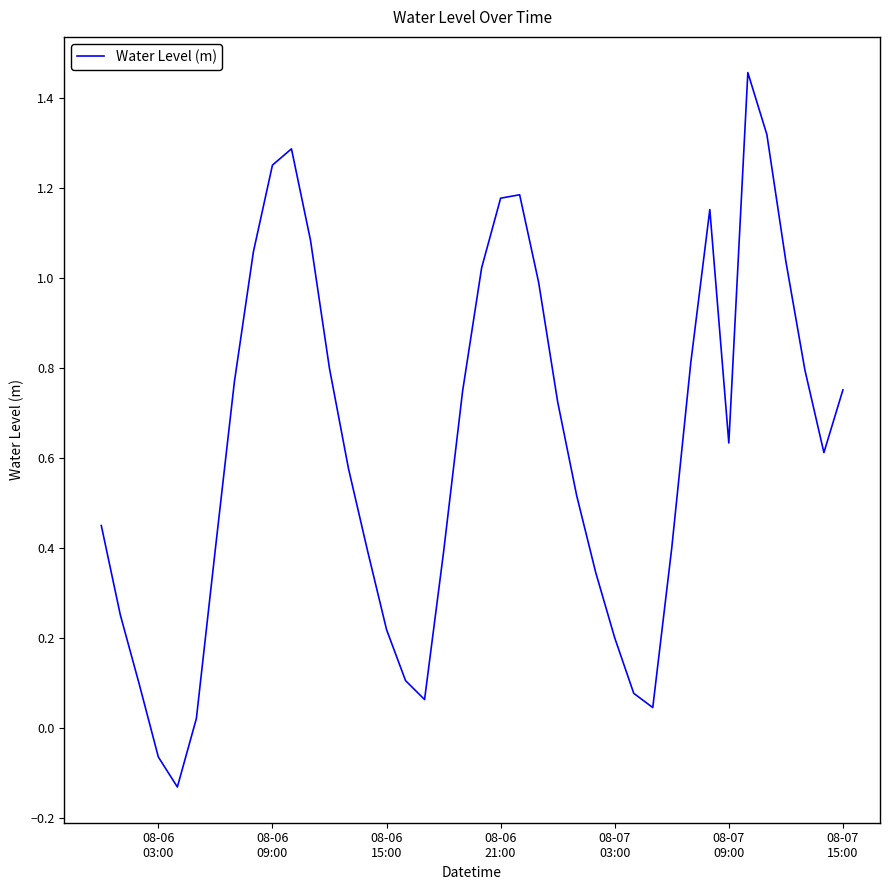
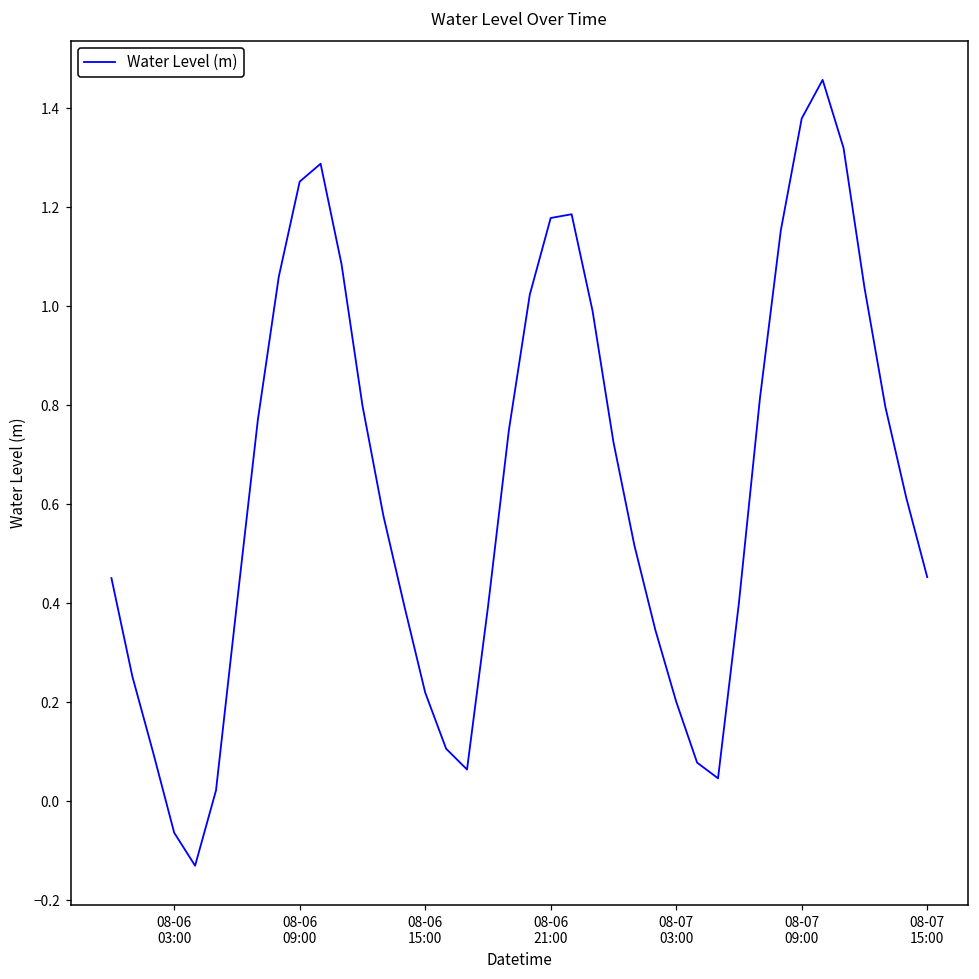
  {
    "08-06 03:00": -0.06,
    "08-06 09:00": 1.25,
    "08-06 15:00": 0.22,
    "08-06 21:00": 1.18,
    "08-07 03:00": 0.20,
-   "08-07 09:00": 0.63,
-   "08-07 15:00": 0.75
+   "08-07 09:00": 1.38,
+   "08-07 15:00": 0.45
  }
